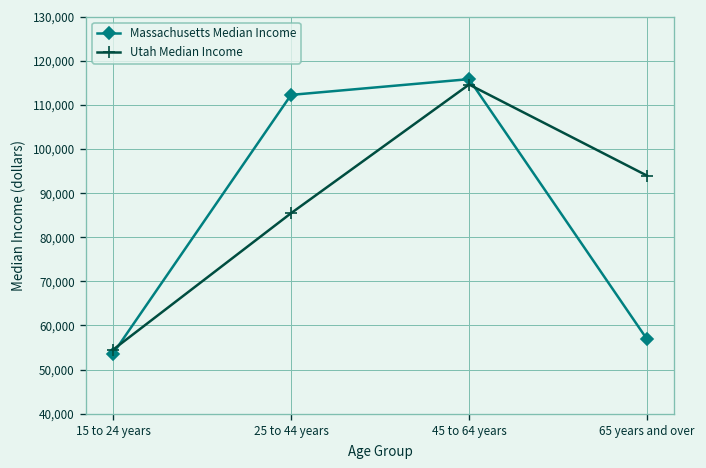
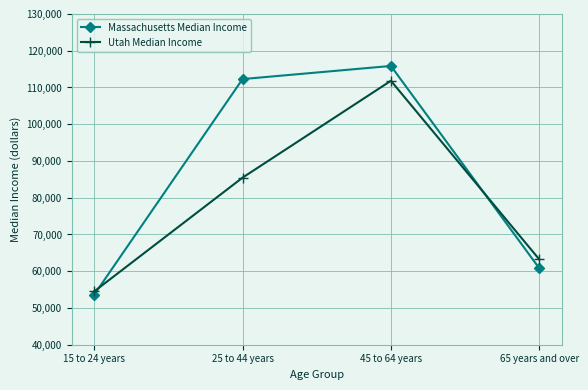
  {
    "Massachusetts Median Income": {
      "15 to 24 years": "54,000",
      "25 to 44 years": "112,000",
      "45 to 64 years": "116,000",
-     "65 years and over": "57,000"
+     "65 years and over": "61,000"
    },
    "Utah Median Income": {
      "15 to 24 years": "55,000",
      "25 to 44 years": "85,000",
-     "45 to 64 years": "115,000",
-     "65 years and over": "94,000"
+     "45 to 64 years": "112,000",
+     "65 years and over": "63,000"
    }
  }
